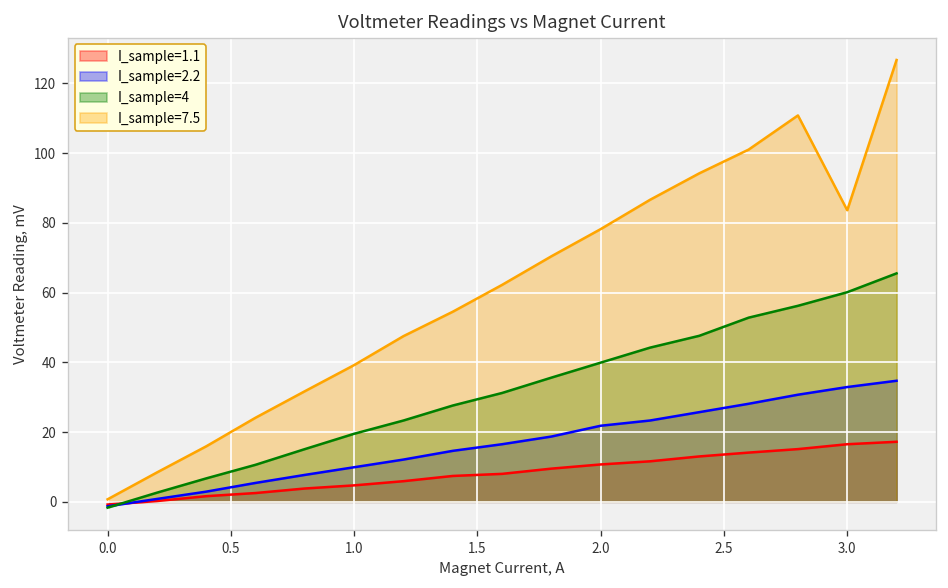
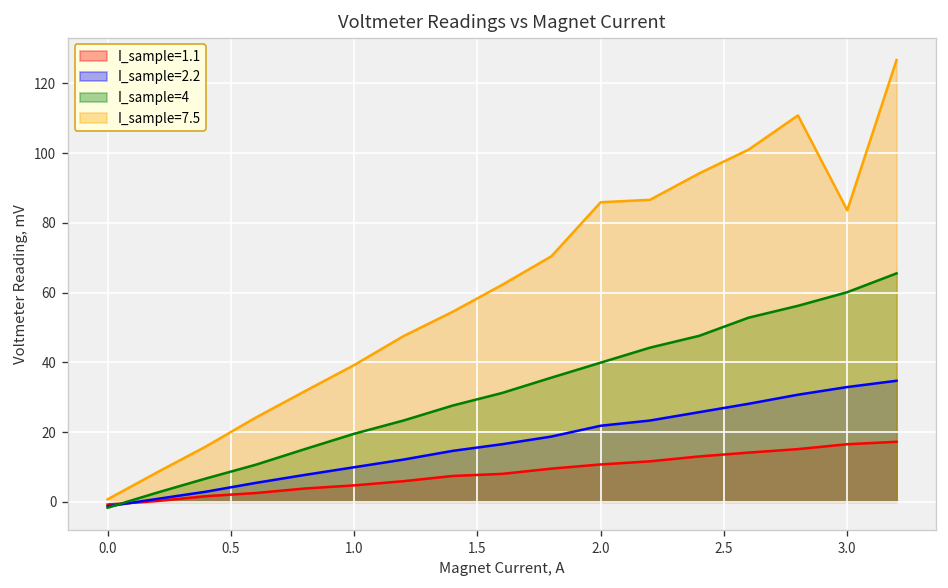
  {
    "I_sample=7.5": {
      "1.0": 39,
-     "2.0": 78,
+     "2.0": 86,
      "3.0": 84
    }
  }
